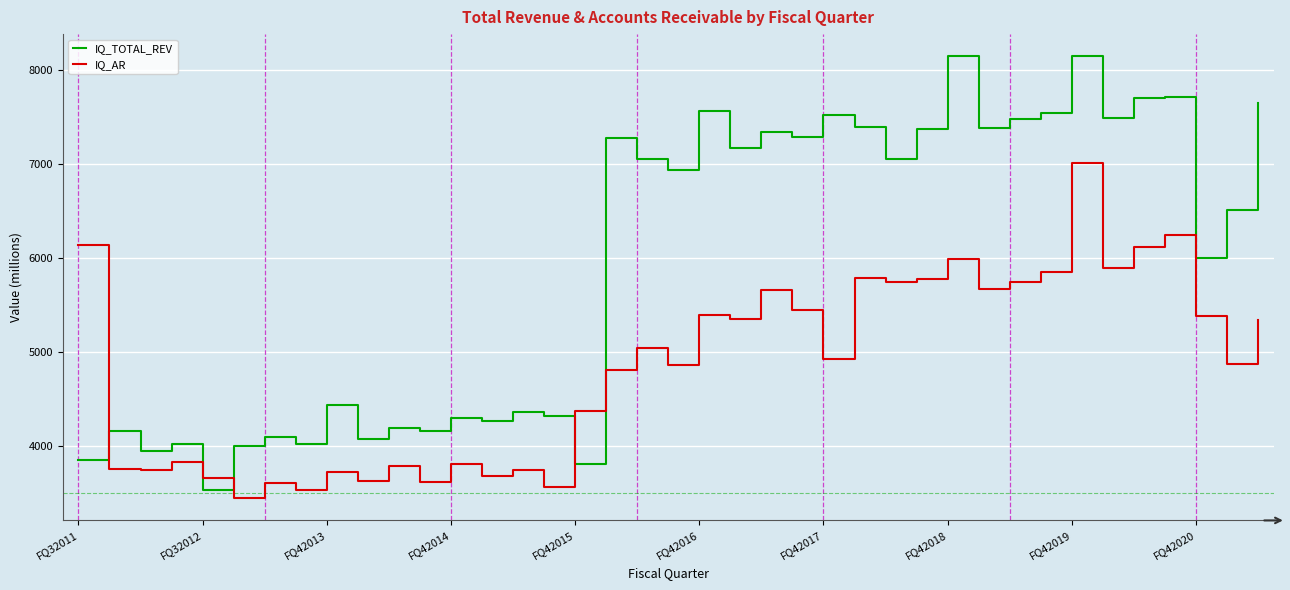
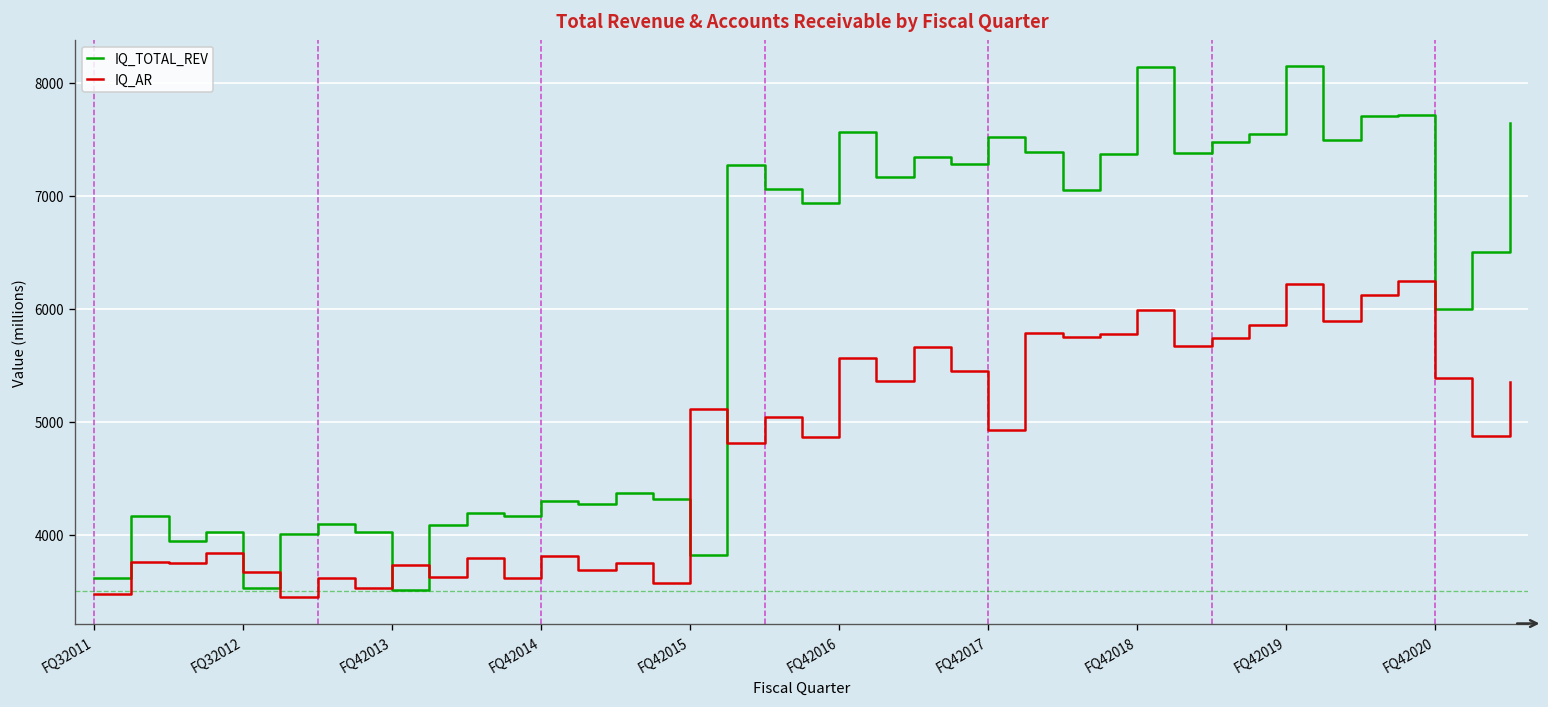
  {
    "IQ_TOTAL_REV": {
-     "FQ32011": 3900,
+     "FQ32011": 3600,
      "FQ32012": 3500,
-     "FQ42013": 4400,
+     "FQ42013": 3500,
      "FQ42014": 4300,
      "FQ42015": 3800,
      "FQ42016": 7600,
      "FQ42017": 7500,
      "FQ42018": 8100,
      "FQ42019": 8100,
      "FQ42020": 6000
    },
    "IQ_AR": {
-     "FQ32011": 6100,
+     "FQ32011": 3500,
      "FQ32012": 3700,
      "FQ42013": 3700,
      "FQ42014": 3800,
-     "FQ42015": 4400,
-     "FQ42016": 5400,
+     "FQ42015": 5100,
+     "FQ42016": 5600,
      "FQ42017": 4900,
      "FQ42018": 6000,
-     "FQ42019": 7000,
+     "FQ42019": 6200,
      "FQ42020": 5400
    }
  }
